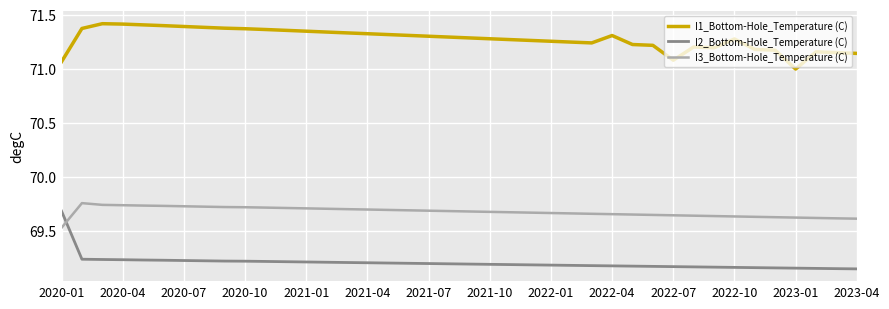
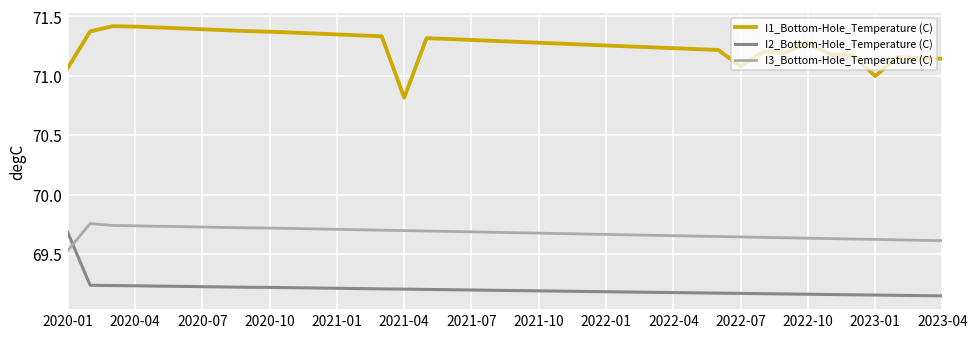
  {
    "I1_Bottom-Hole_Temperature (C)": {
      "2020-01": 71.07,
      "2020-04": 71.41,
      "2020-07": 71.39,
      "2020-10": 71.37,
      "2021-01": 71.35,
-     "2021-04": 71.32,
+     "2021-04": 70.82,
      "2021-07": 71.30,
      "2021-10": 71.28,
      "2022-01": 71.25,
-     "2022-04": 71.31,
+     "2022-04": 71.23,
      "2023-01": 71.00,
      "2023-04": 71.14
    }
  }
